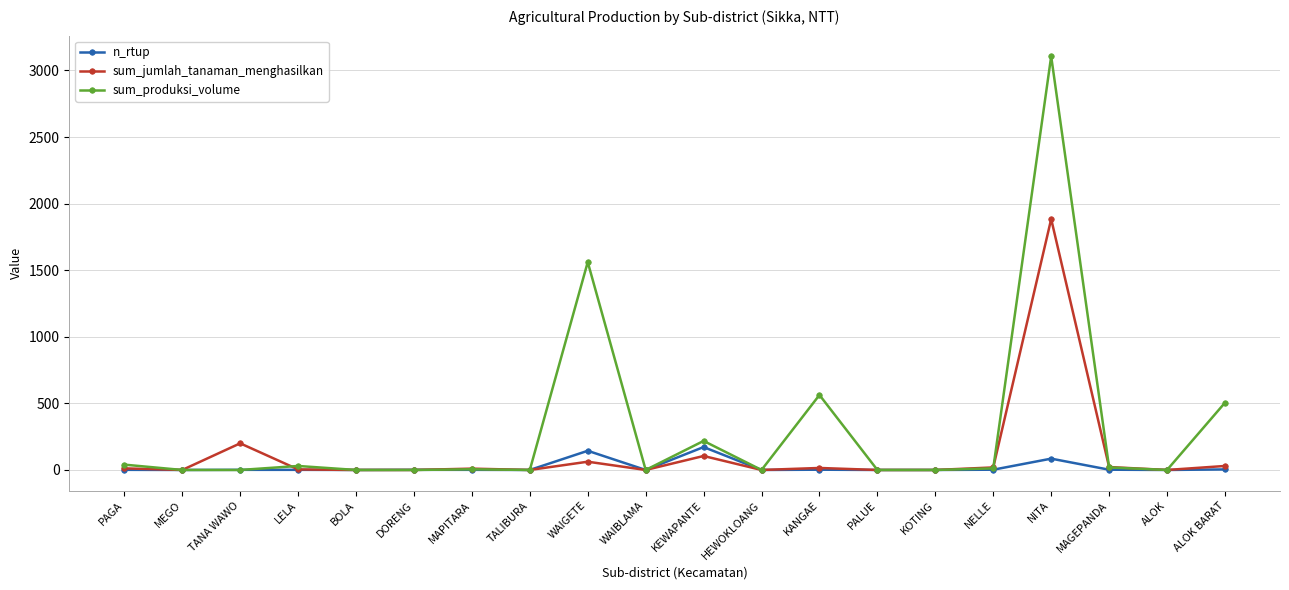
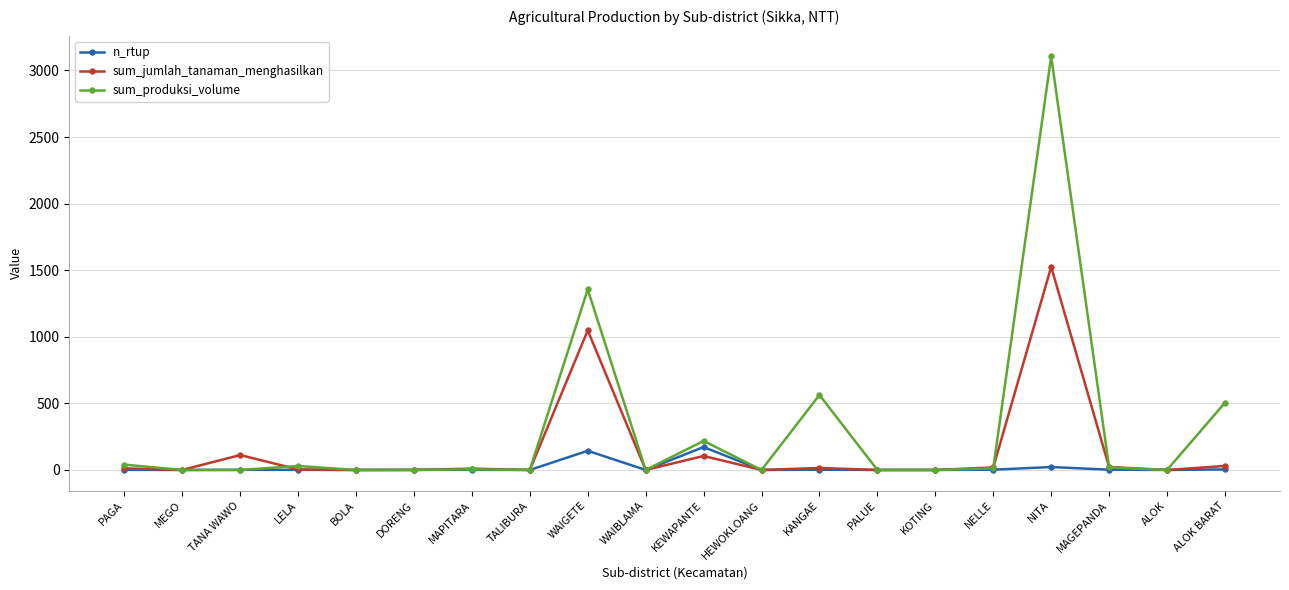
  {
    "n_rtup": {
      "WAIGETE": 140,
      "KEWAPANTE": 170,
-     "NITA": 90,
+     "NITA": 20,
      "ALOK BARAT": 0
    },
    "sum_jumlah_tanaman_menghasilkan": {
-     "TANA WAWO": 200,
-     "WAIGETE": 60,
+     "TANA WAWO": 110,
+     "WAIGETE": 1050,
      "KEWAPANTE": 110,
-     "NITA": 1880,
+     "NITA": 1530,
      "ALOK BARAT": 30
    },
    "sum_produksi_volume": {
      "PAGA": 40,
      "LELA": 30,
-     "WAIGETE": 1560,
+     "WAIGETE": 1360,
      "KEWAPANTE": 220,
      "KANGAE": 560,
      "NITA": 3110,
      "ALOK BARAT": 510
    }
  }
